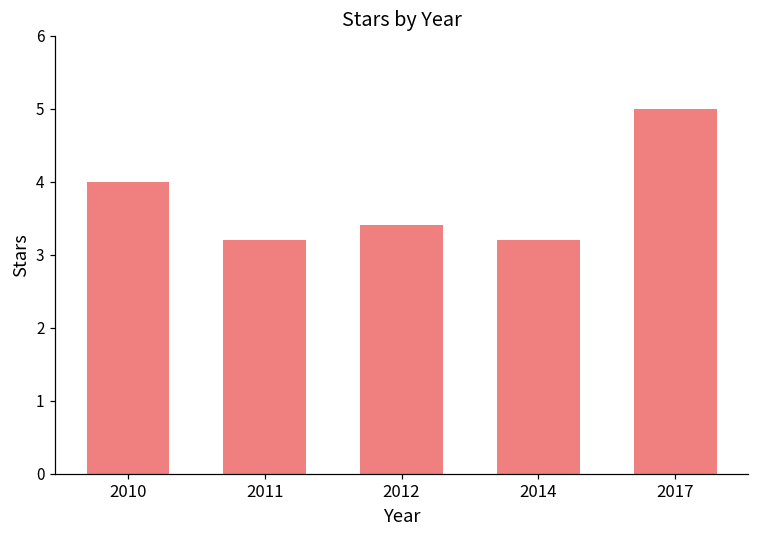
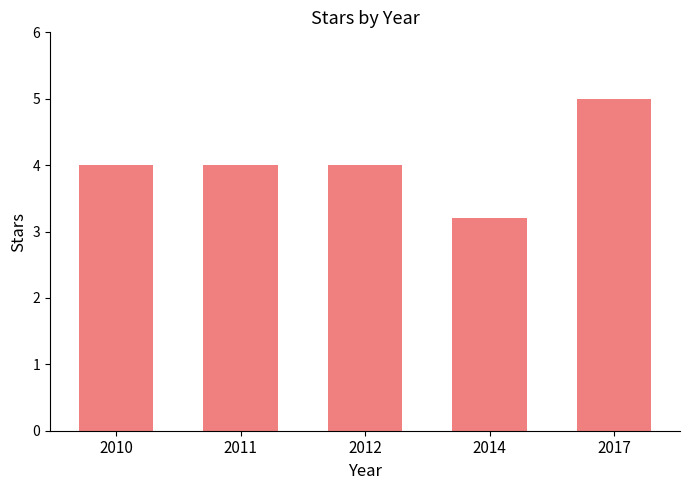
  {
    "2010": 4.0,
-   "2011": 3.2,
-   "2012": 3.4,
+   "2011": 4.0,
+   "2012": 4.0,
    "2014": 3.2,
    "2017": 5.0
  }
